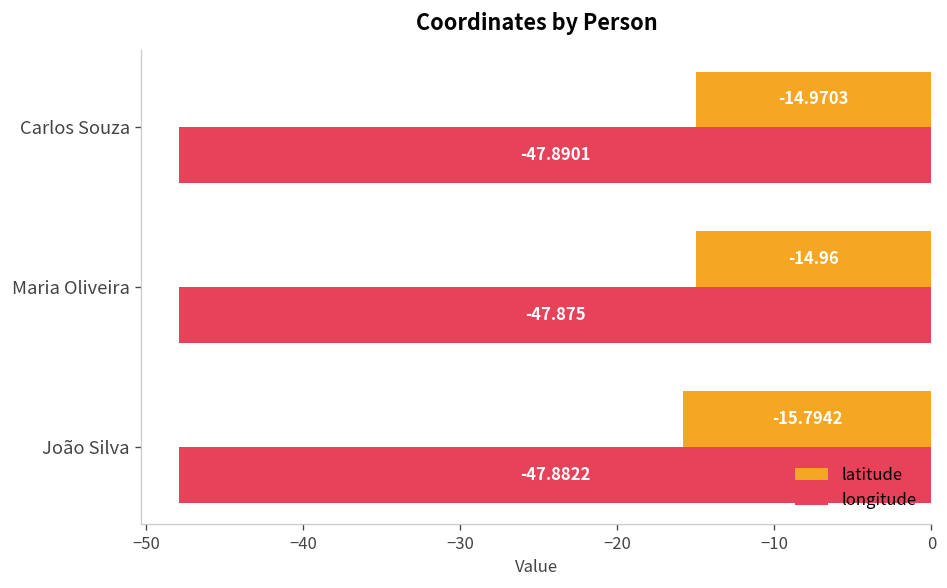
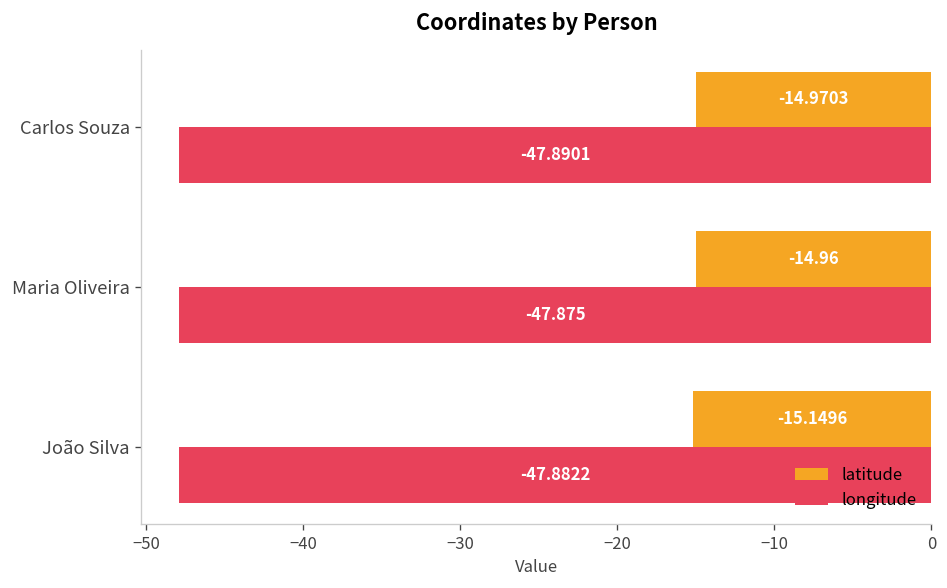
  {
    "latitude": {
      "Carlos Souza": -14.9703,
      "Maria Oliveira": -14.96,
-     "João Silva": -15.7942
+     "João Silva": -15.1496
    },
    "longitude": {
      "Carlos Souza": -47.8901,
      "Maria Oliveira": -47.875,
      "João Silva": -47.8822
    }
  }
